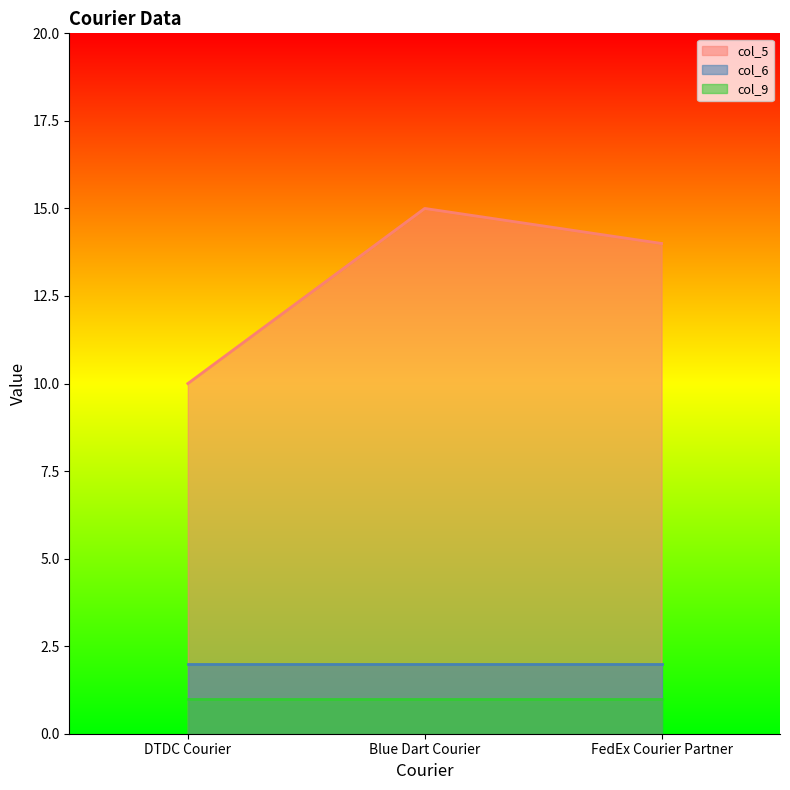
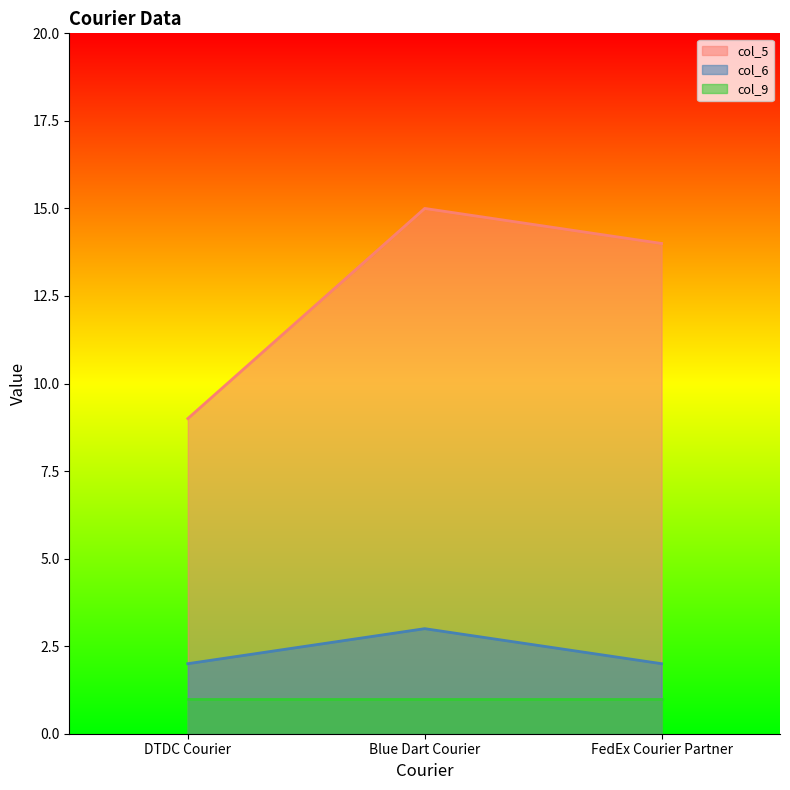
  {
    "col_5": {
-     "DTDC Courier": 10,
+     "DTDC Courier": 9,
      "Blue Dart Courier": 15,
      "FedEx Courier Partner": 14
    },
    "col_6": {
      "DTDC Courier": 2,
-     "Blue Dart Courier": 2,
+     "Blue Dart Courier": 3,
      "FedEx Courier Partner": 2
    },
    "col_9": {
      "DTDC Courier": 1,
      "Blue Dart Courier": 1,
      "FedEx Courier Partner": 1
    }
  }
